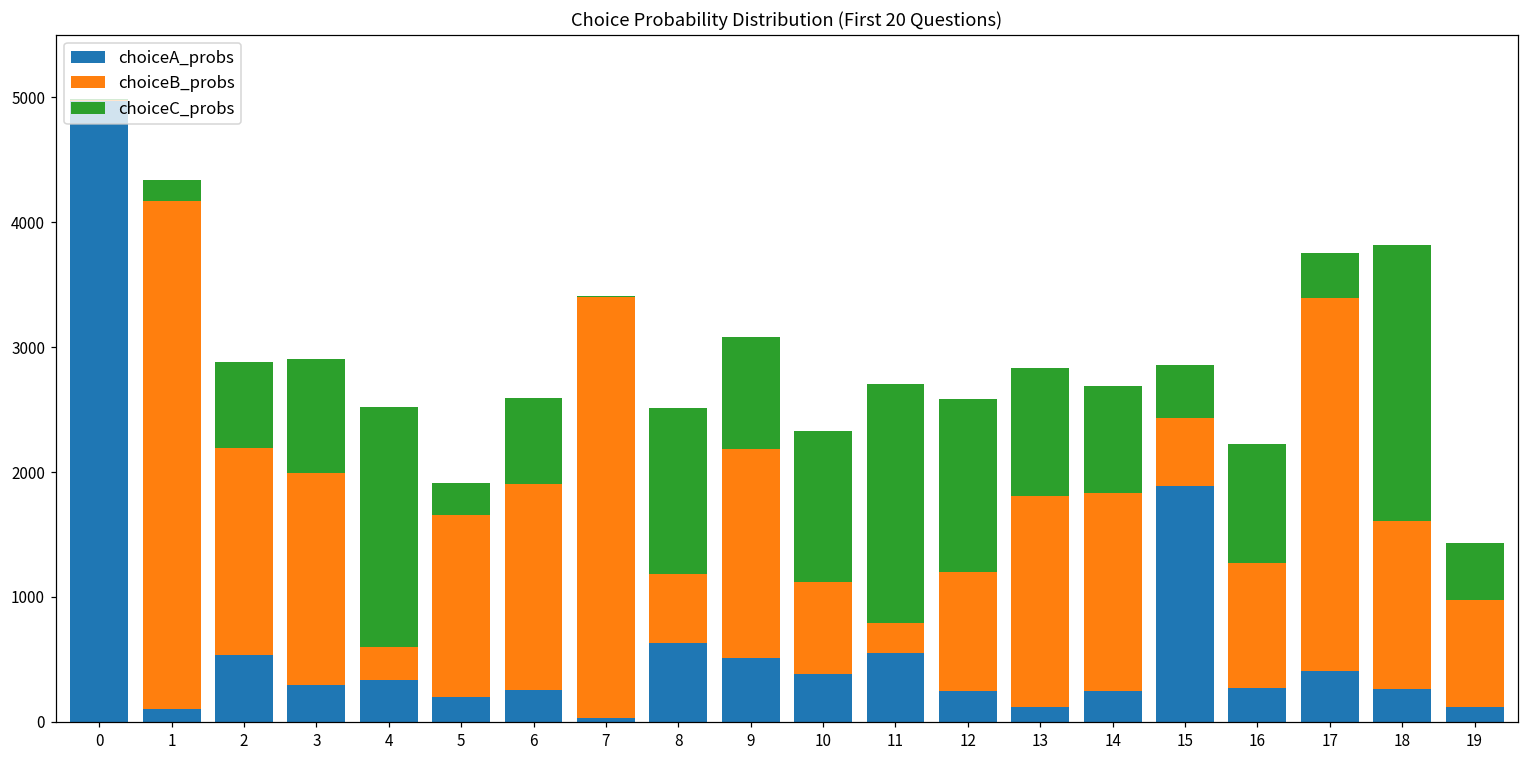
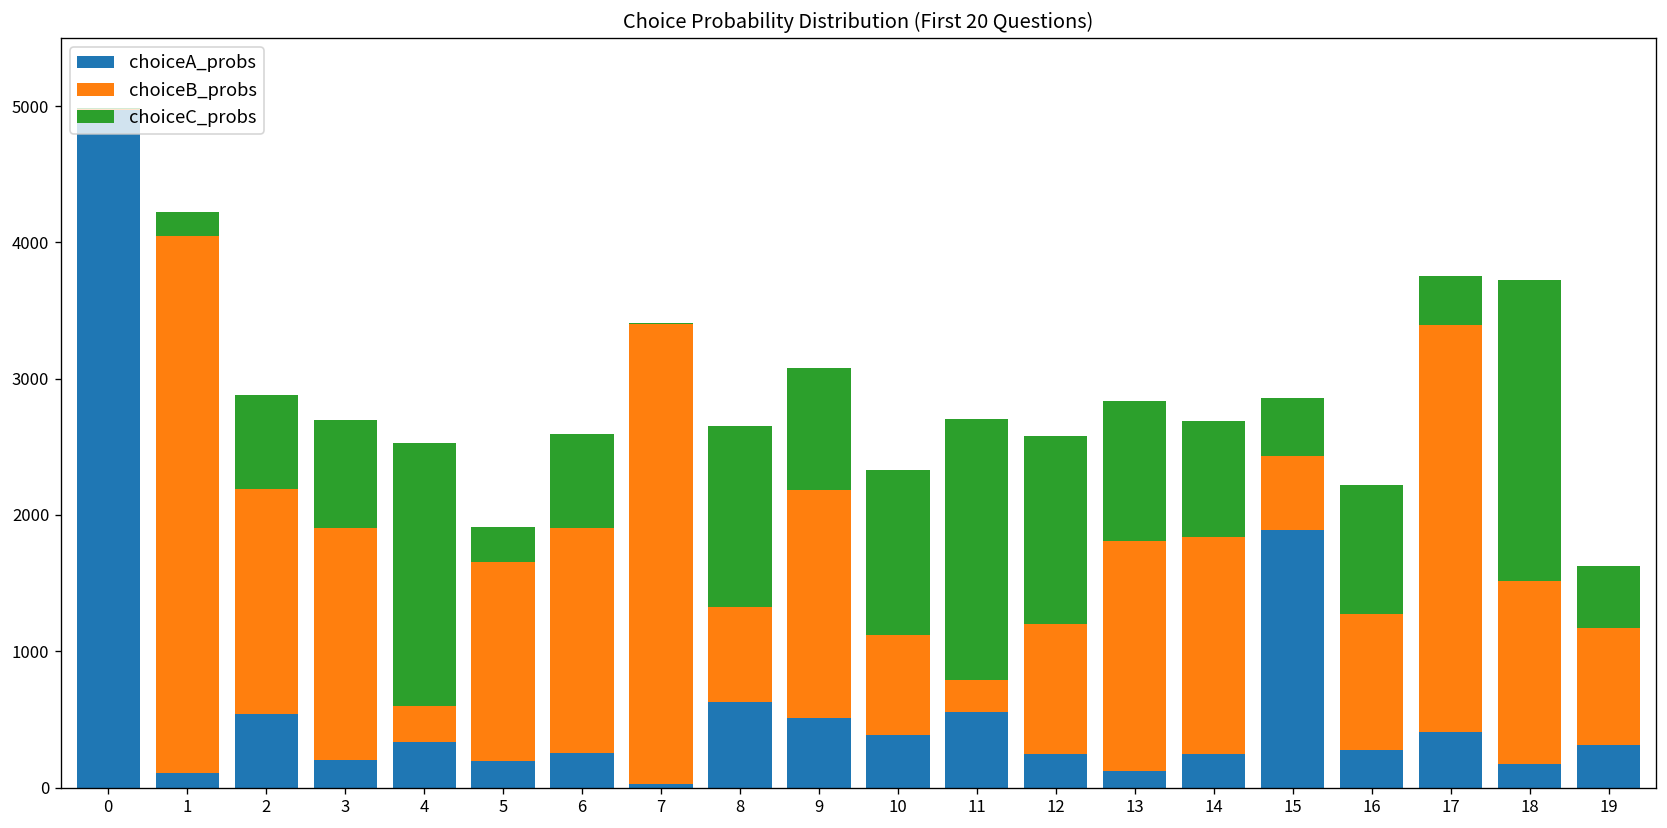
  {
    "choiceA_probs": {
      "1": 110,
      "2": 540,
-     "3": 290,
+     "3": 200,
      "4": 340,
      "5": 200,
      "6": 250,
      "7": 30,
      "8": 630,
      "9": 510,
      "10": 380,
      "11": 550,
      "12": 250,
      "13": 120,
      "14": 240,
      "15": 1890,
      "16": 270,
      "17": 400,
-     "18": 260,
-     "19": 120
+     "18": 170,
+     "19": 310
    },
    "choiceB_probs": {
-     "1": 4060,
+     "1": 3940,
      "2": 1650,
      "3": 1700,
      "4": 260,
      "5": 1460,
      "6": 1650,
      "7": 3370,
-     "8": 550,
+     "8": 690,
      "9": 1670,
      "10": 730,
      "11": 240,
      "12": 950,
      "13": 1690,
      "14": 1590,
      "15": 540,
      "16": 1000,
      "17": 2990,
      "18": 1340,
      "19": 850
    },
    "choiceC_probs": {
      "1": 170,
      "2": 690,
-     "3": 910,
+     "3": 790,
      "4": 1930,
      "5": 250,
      "6": 690,
      "8": 1330,
      "9": 890,
      "10": 1210,
      "11": 1910,
      "12": 1380,
      "13": 1020,
      "14": 850,
      "15": 420,
      "16": 950,
      "17": 360,
      "18": 2210,
      "19": 460
    }
  }
